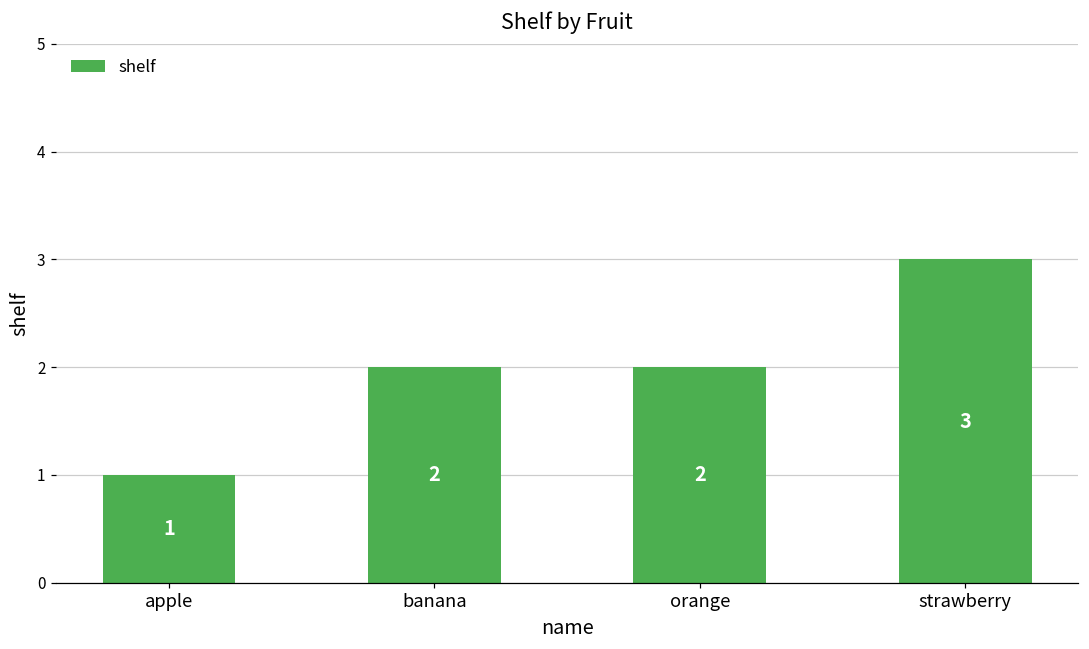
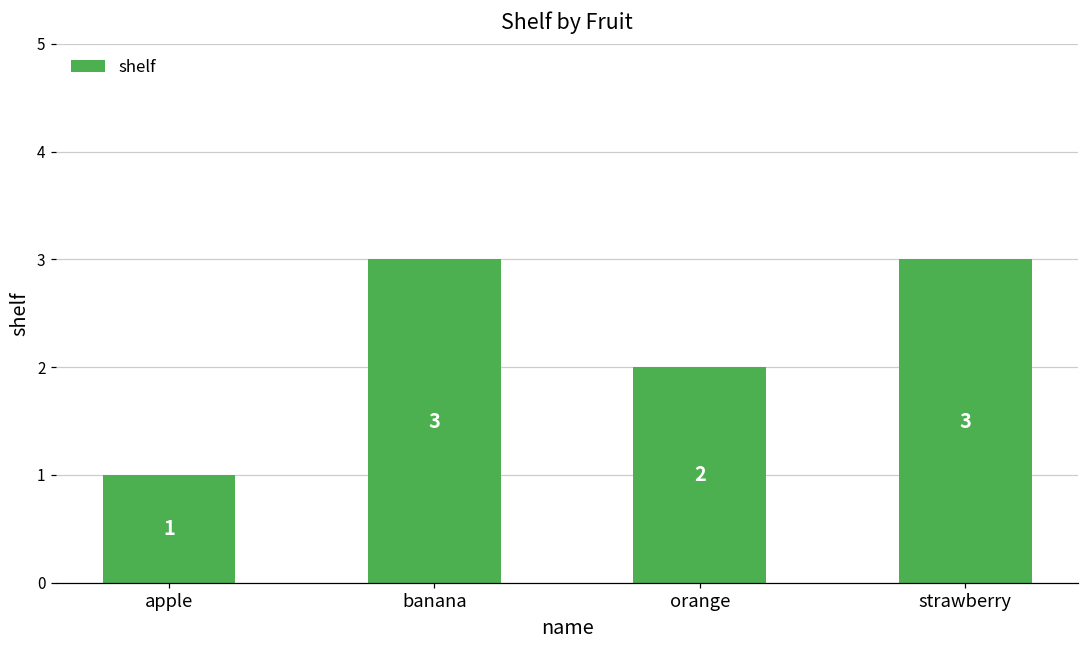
  {
    "apple": 1,
-   "banana": 2,
+   "banana": 3,
    "orange": 2,
    "strawberry": 3
  }
